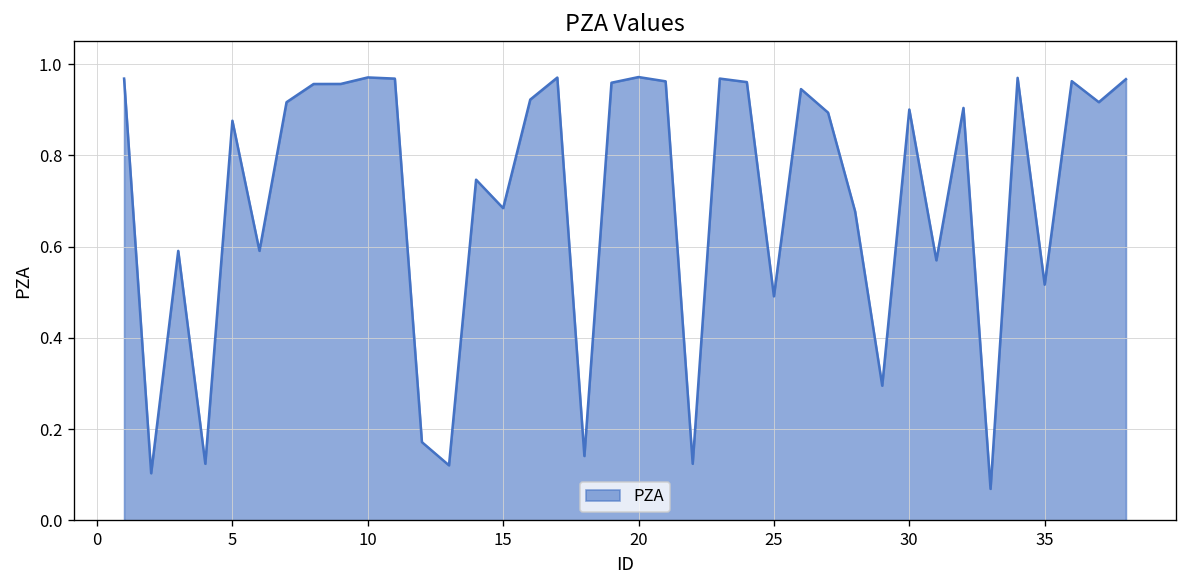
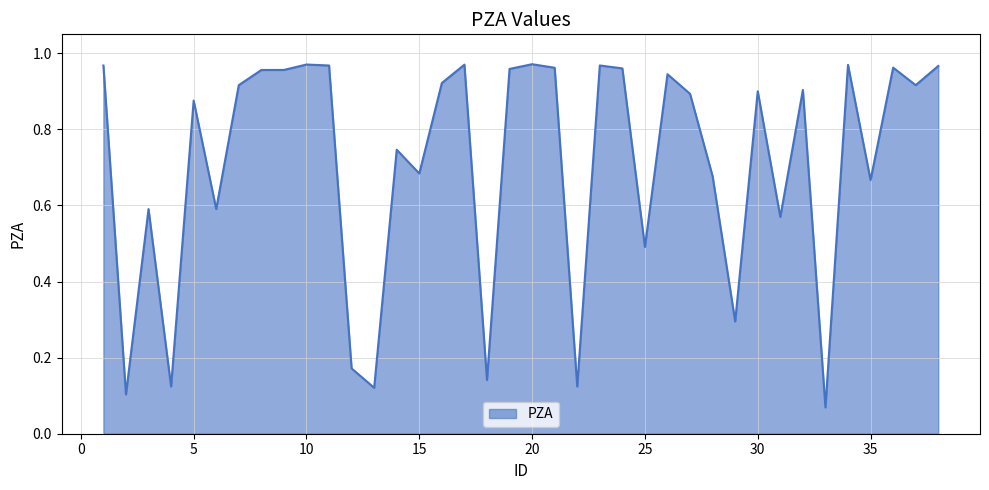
  {
    "5": 0.88,
    "10": 0.97,
    "15": 0.68,
    "20": 0.97,
    "25": 0.49,
    "30": 0.90,
-   "35": 0.52
+   "35": 0.67
  }
